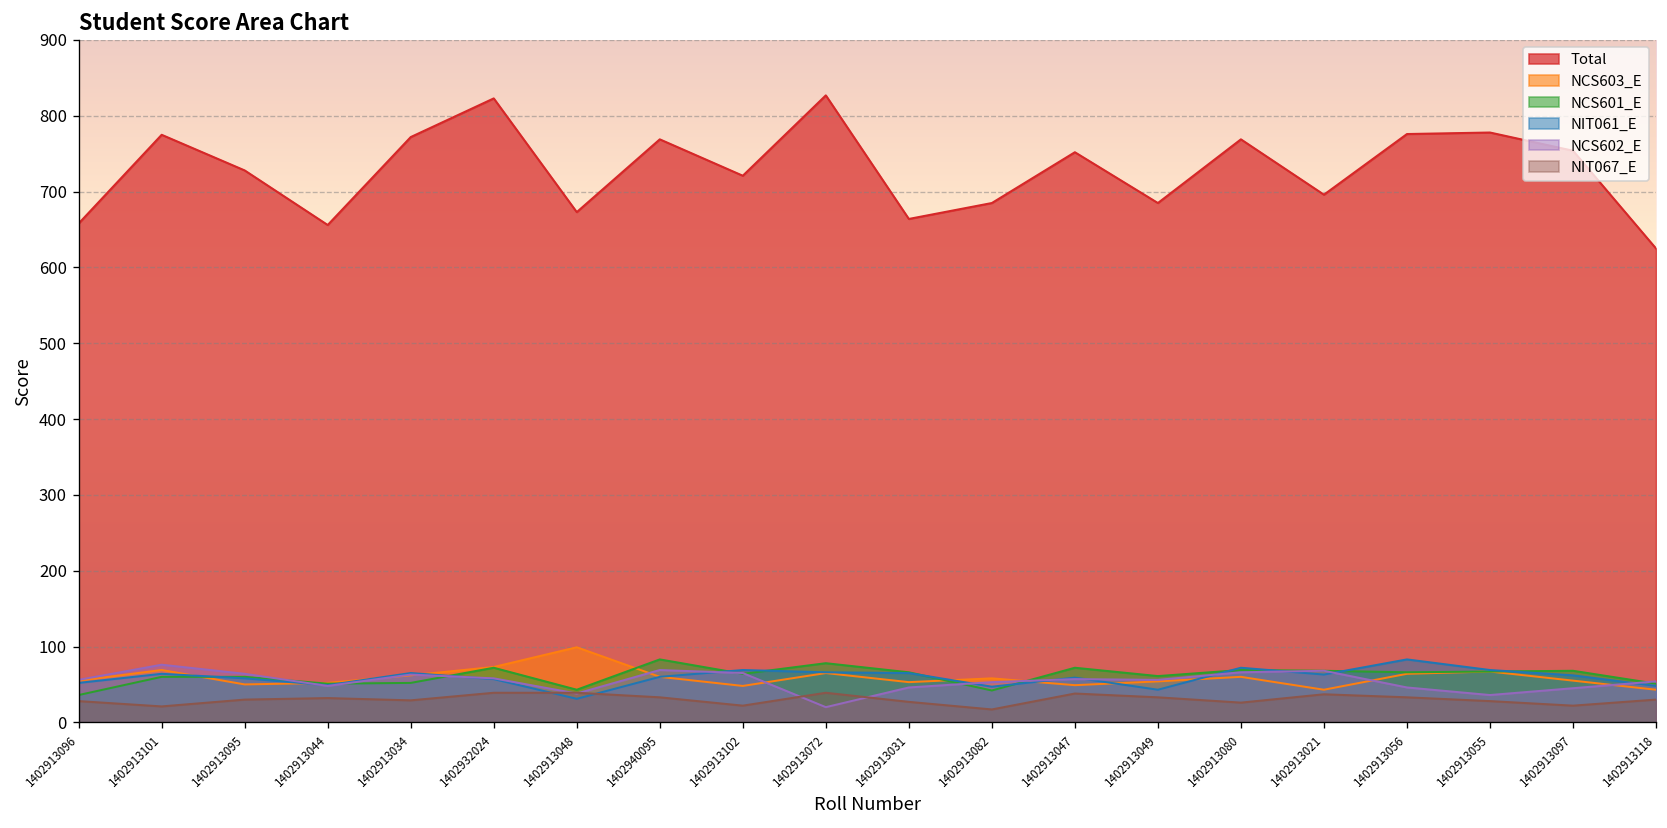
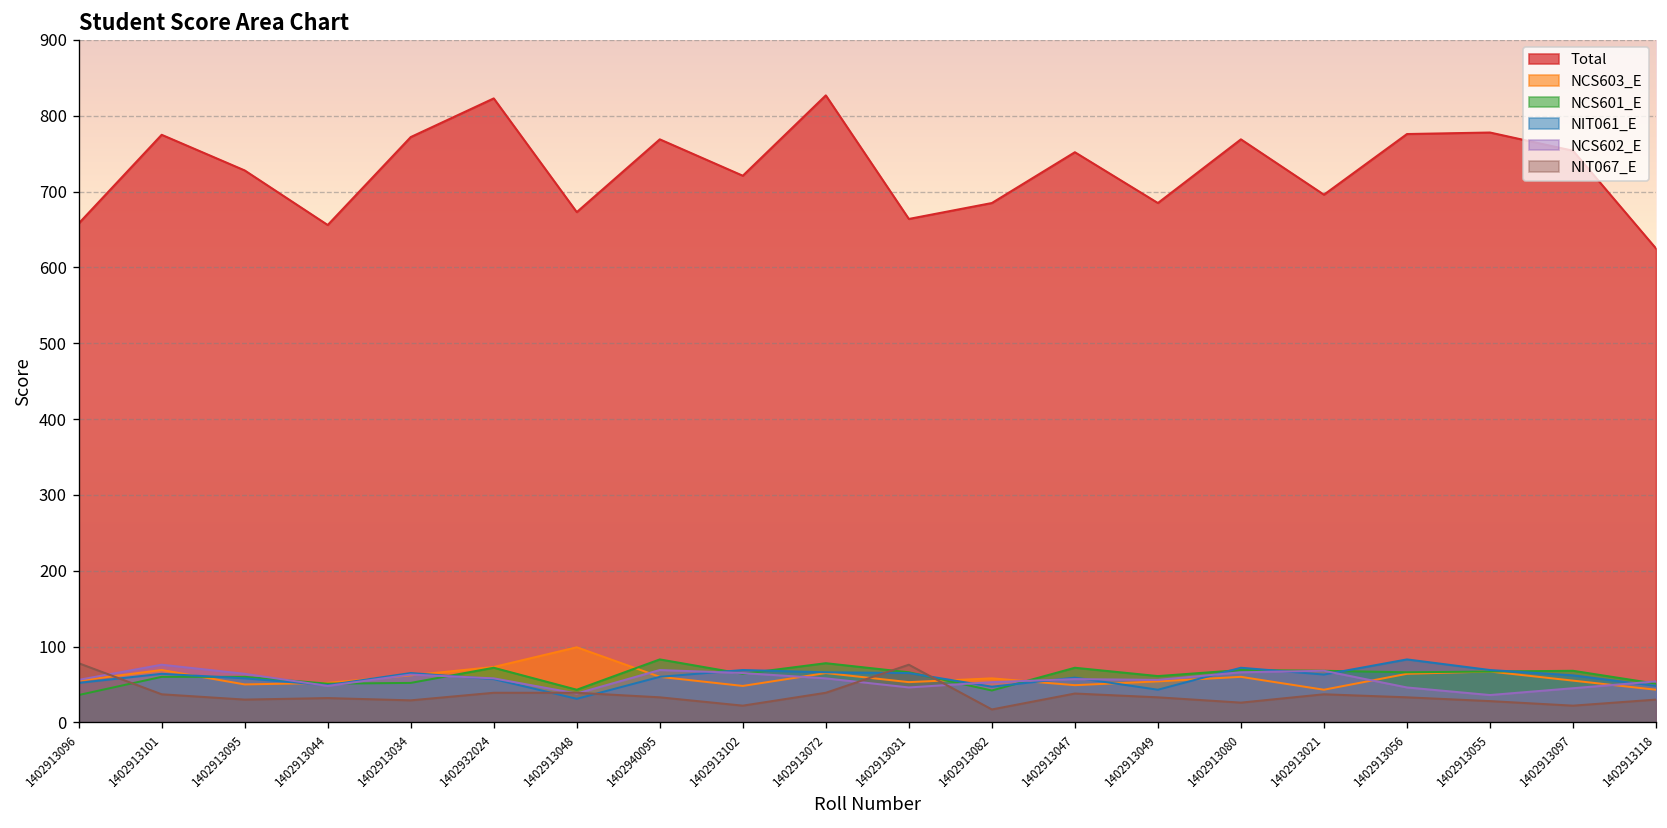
  {
    "Total": {
      "1402913096": 660,
      "1402913101": 780,
      "1402913095": 730,
      "1402913044": 660,
      "1402913034": 770,
      "1402932024": 820,
      "1402913048": 670,
      "1402940095": 770,
      "1402913102": 720,
      "1402913072": 830,
      "1402913031": 660,
      "1402913082": 690,
      "1402913047": 750,
      "1402913049": 690,
      "1402913080": 770,
      "1402913021": 700,
      "1402913056": 780,
      "1402913055": 780,
      "1402913118": 630
    },
    "NCS603_E": {
      "1402913101": 70,
      "1402913095": 50,
      "1402913048": 100,
      "1402913102": 50,
      "1402913031": 50,
      "1402913082": 60,
      "1402913047": 50,
      "1402913080": 60,
      "1402913021": 40,
      "1402913097": 60,
      "1402913118": 40
    },
    "NCS601_E": {
      "1402913096": 40,
      "1402913034": 50,
      "1402940095": 80,
      "1402913072": 80,
      "1402913082": 40,
      "1402913047": 70,
      "1402913049": 60,
      "1402913097": 70
    },
    "NIT061_E": {
      "1402913048": 30,
      "1402913102": 70,
      "1402913082": 50,
      "1402913049": 40,
      "1402913021": 60,
      "1402913056": 80,
      "1402913097": 60
    },
    "NCS602_E": {
      "1402913101": 80,
      "1402940095": 70,
-     "1402913072": 20,
+     "1402913072": 60,
      "1402913031": 50,
      "1402913082": 50,
      "1402913056": 50,
      "1402913055": 40,
      "1402913097": 50
    },
    "NIT067_E": {
-     "1402913096": 30,
-     "1402913101": 20,
+     "1402913096": 80,
+     "1402913101": 40,
      "1402913095": 30,
      "1402913044": 30,
      "1402913034": 30,
      "1402932024": 40,
      "1402940095": 30,
      "1402913102": 20,
      "1402913072": 40,
-     "1402913031": 30,
+     "1402913031": 80,
      "1402913082": 20,
      "1402913047": 40,
      "1402913049": 30,
      "1402913080": 30,
      "1402913021": 40,
      "1402913056": 30,
      "1402913055": 30,
      "1402913097": 20,
      "1402913118": 30
    }
  }
